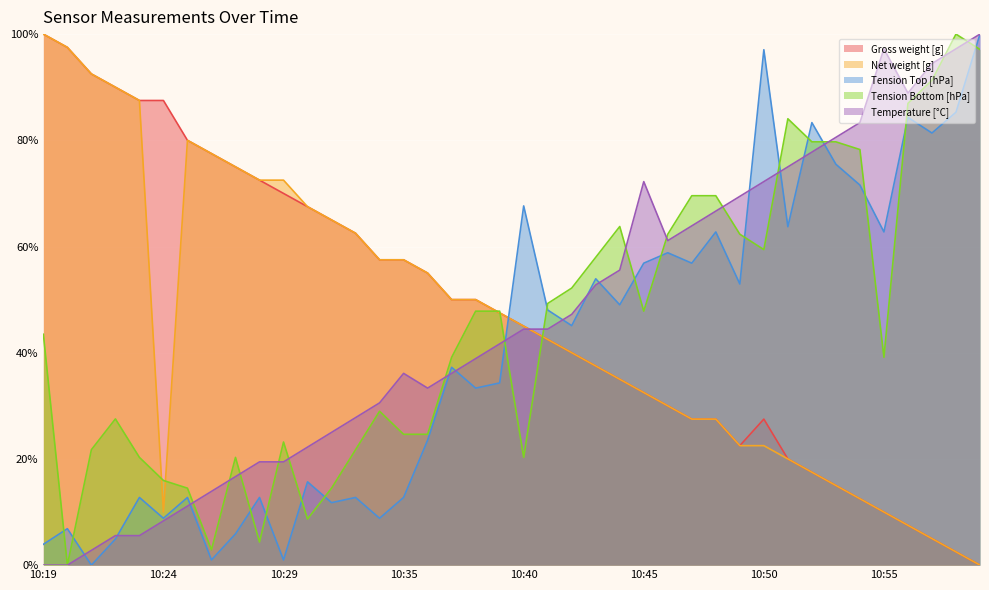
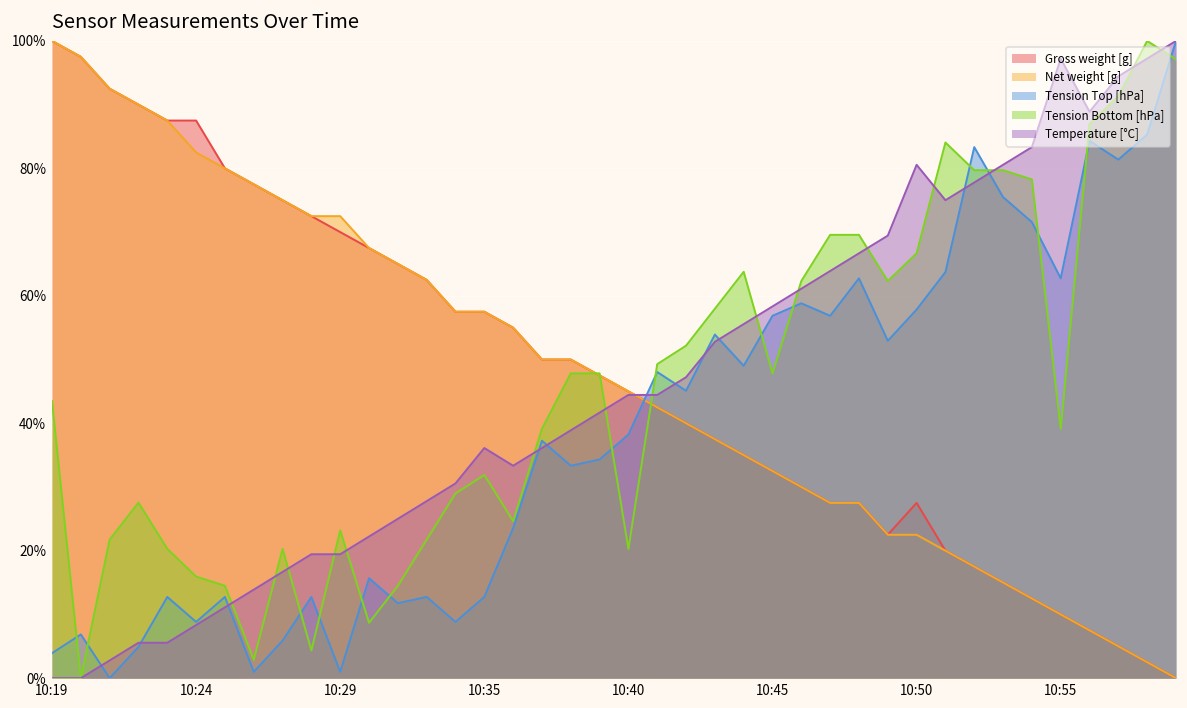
  {
    "Gross weight [g]": {
      "10:24": "88%",
      "10:29": "70%",
      "10:50": "28%"
    },
    "Net weight [g]": {
-     "10:24": "10%",
+     "10:24": "83%",
      "10:29": "73%",
      "10:50": "23%"
    },
    "Tension Top [hPa]": {
      "10:19": "4%",
      "10:24": "9%",
      "10:29": "1%",
      "10:35": "13%",
-     "10:40": "68%",
+     "10:40": "38%",
      "10:45": "57%",
-     "10:50": "97%",
+     "10:50": "58%",
      "10:55": "63%"
    },
    "Tension Bottom [hPa]": {
      "10:19": "43%",
      "10:24": "16%",
      "10:29": "23%",
-     "10:35": "25%",
+     "10:35": "32%",
      "10:40": "20%",
      "10:45": "48%",
-     "10:50": "59%",
+     "10:50": "67%",
      "10:55": "39%"
    },
    "Temperature [°C]": {
      "10:19": "0%",
      "10:24": "8%",
      "10:29": "19%",
      "10:35": "36%",
      "10:40": "44%",
-     "10:45": "72%",
-     "10:50": "72%"
+     "10:45": "58%",
+     "10:50": "81%"
    }
  }
